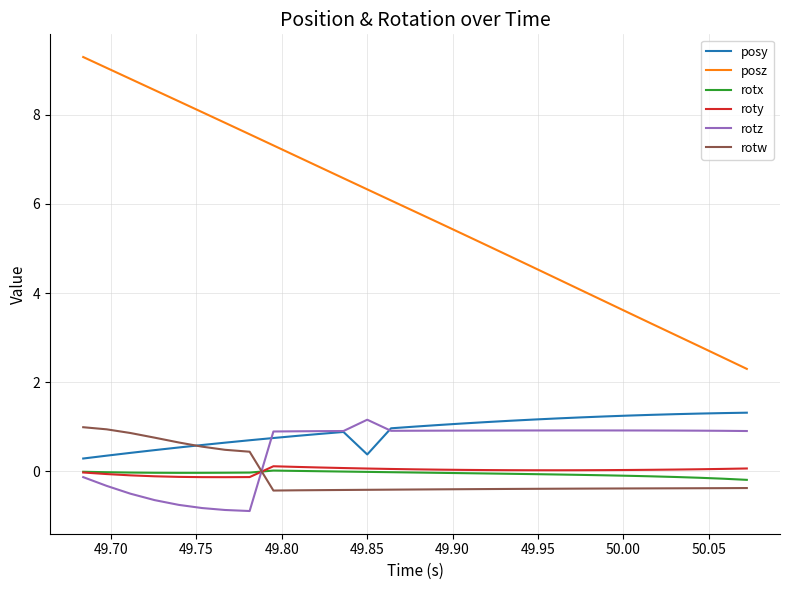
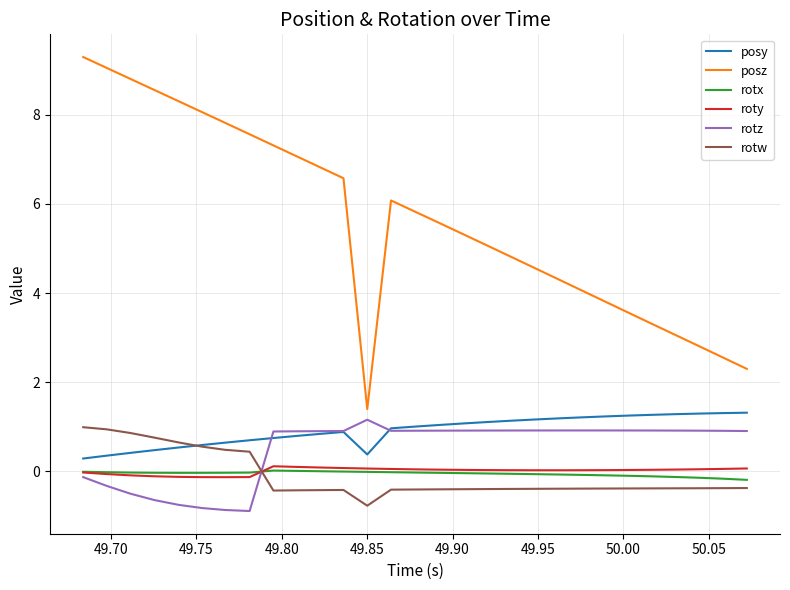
  {
    "posy": {
      "49.85": 0.4
    },
    "posz": {
-     "49.85": 6.3
+     "49.85": 1.4
    },
    "rotx": {
      "49.85": 0.0
    },
    "roty": {
      "49.85": 0.1
    },
    "rotz": {
      "49.85": 1.2
    },
    "rotw": {
-     "49.85": -0.4
+     "49.85": -0.8
    }
  }
